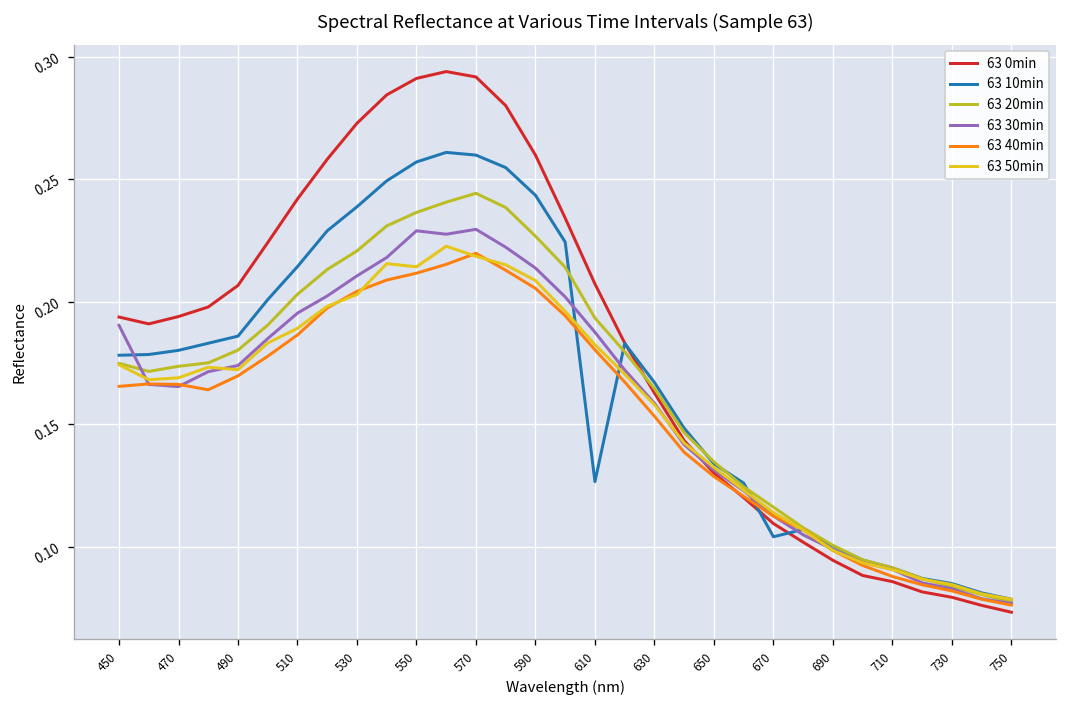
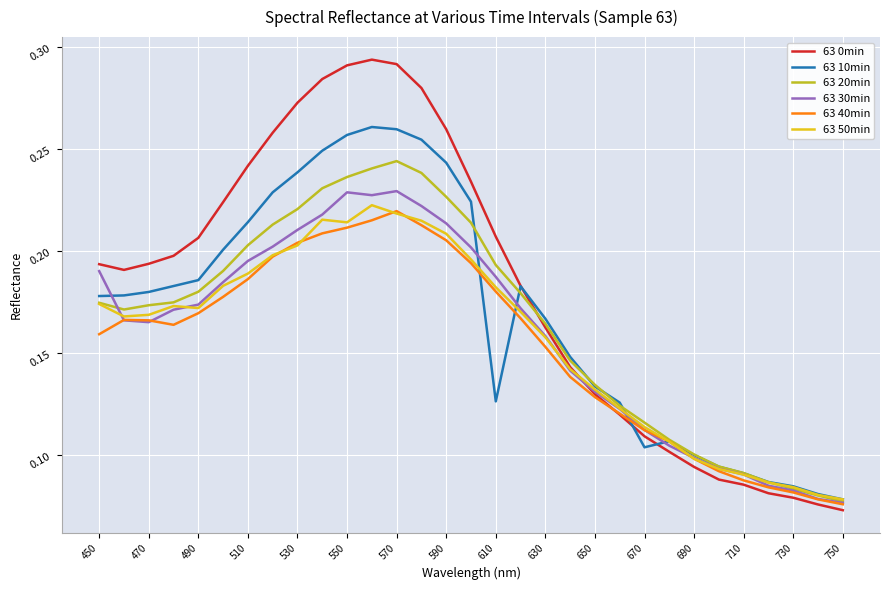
  {
    "63 0min": {
      "450": 0.194,
      "470": 0.194,
      "490": 0.207,
      "510": 0.242,
      "530": 0.273,
      "550": 0.291,
      "570": 0.292,
      "590": 0.260,
      "610": 0.207,
      "630": 0.163,
      "670": 0.109,
      "690": 0.094,
      "710": 0.086,
      "730": 0.079,
      "750": 0.073
    },
    "63 10min": {
      "450": 0.178,
      "470": 0.180,
      "490": 0.186,
      "510": 0.214,
      "530": 0.239,
      "550": 0.257,
      "570": 0.260,
      "590": 0.243,
      "610": 0.127,
      "630": 0.167,
      "670": 0.104
    },
    "63 30min": {
      "450": 0.190,
      "490": 0.174,
      "510": 0.195,
      "530": 0.211,
      "550": 0.229,
      "570": 0.230,
      "590": 0.214,
      "610": 0.188
    },
    "63 40min": {
-     "450": 0.165,
+     "450": 0.159,
      "490": 0.170,
      "510": 0.186,
      "530": 0.204,
      "550": 0.212,
      "590": 0.205,
      "610": 0.180,
      "630": 0.153,
      "650": 0.129,
      "710": 0.088
    }
  }
